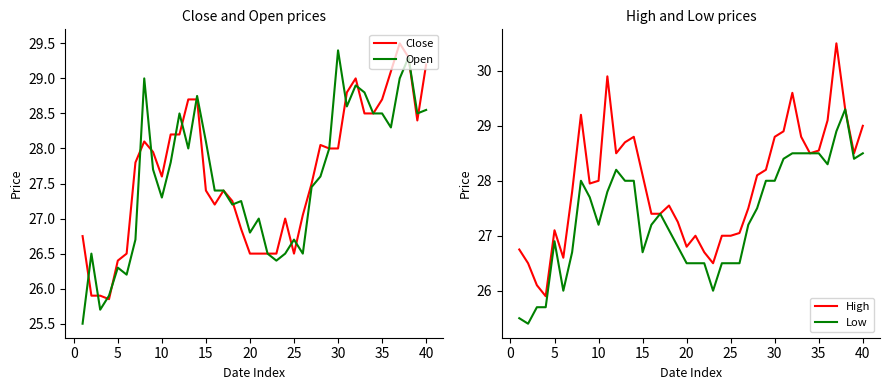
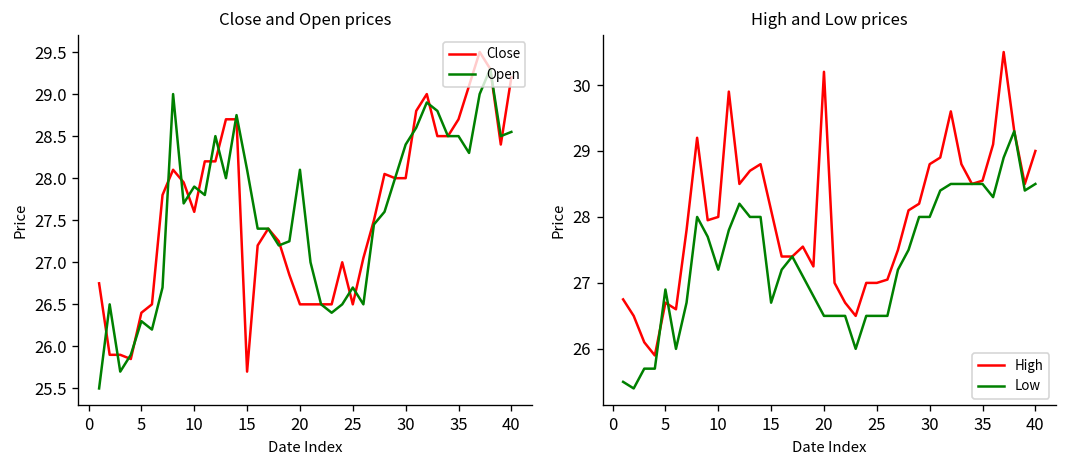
  {
    "Close and Open prices": {
      "Close": {
        "5": 26.4,
        "10": 27.6,
-       "15": 27.4,
+       "15": 25.7,
        "20": 26.5,
        "25": 26.5,
        "30": 28.0,
        "35": 28.7
      },
      "Open": {
        "5": 26.3,
-       "10": 27.3,
+       "10": 27.9,
        "15": 28.1,
-       "20": 26.8,
+       "20": 28.1,
        "25": 26.7,
-       "30": 29.4,
+       "30": 28.4,
        "35": 28.5,
        "40": 28.6
      }
    },
    "High and Low prices": {
      "High": {
-       "5": 27.1,
+       "5": 26.7,
        "10": 28.0,
        "15": 28.1,
-       "20": 26.8,
+       "20": 30.2,
        "25": 27.0,
        "30": 28.8,
        "35": 28.6,
        "40": 29.0
      },
      "Low": {
        "5": 26.9,
        "10": 27.2,
        "15": 26.7,
        "20": 26.5,
        "25": 26.5,
        "30": 28.0,
        "35": 28.5,
        "40": 28.5
      }
    }
  }
